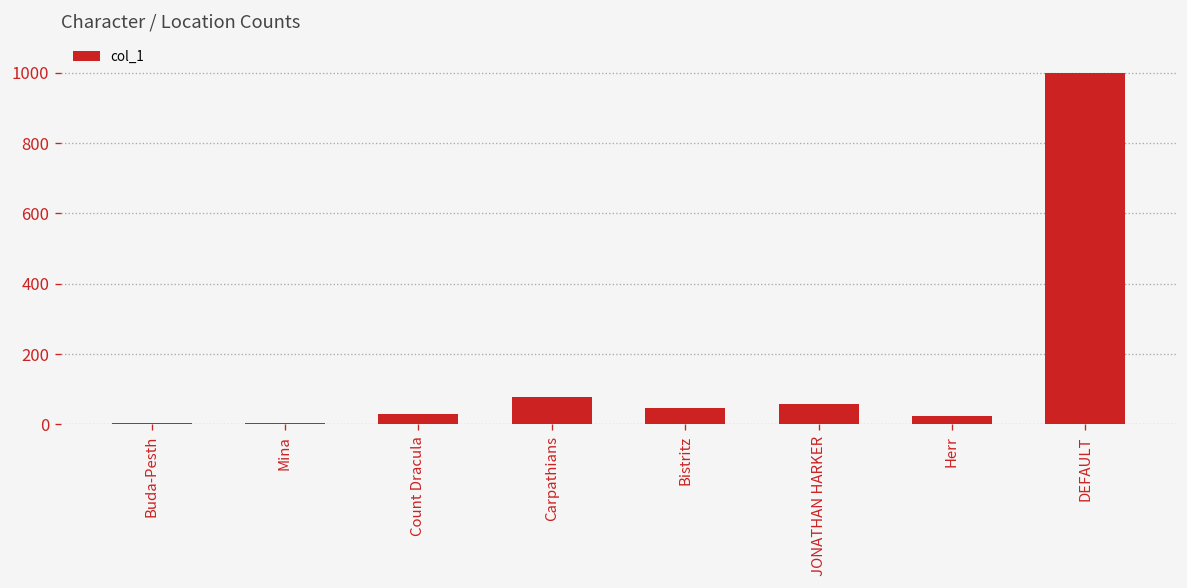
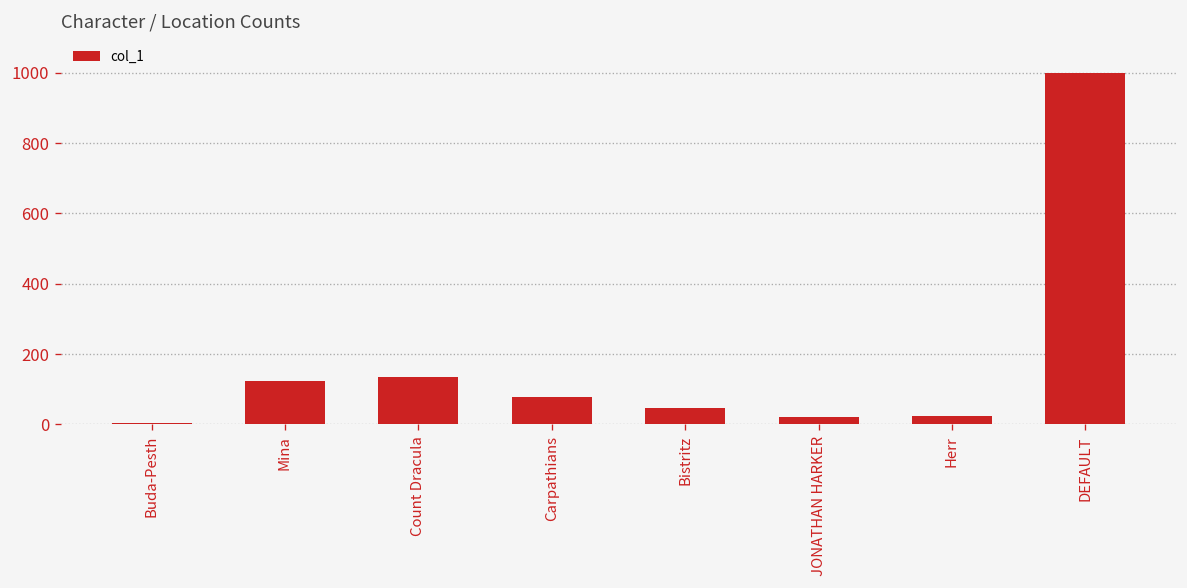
  {
-   "Mina": 10,
-   "Count Dracula": 30,
+   "Mina": 120,
+   "Count Dracula": 140,
    "Carpathians": 80,
    "Bistritz": 50,
-   "JONATHAN HARKER": 60,
+   "JONATHAN HARKER": 20,
    "Herr": 20,
    "DEFAULT": 1000
  }
